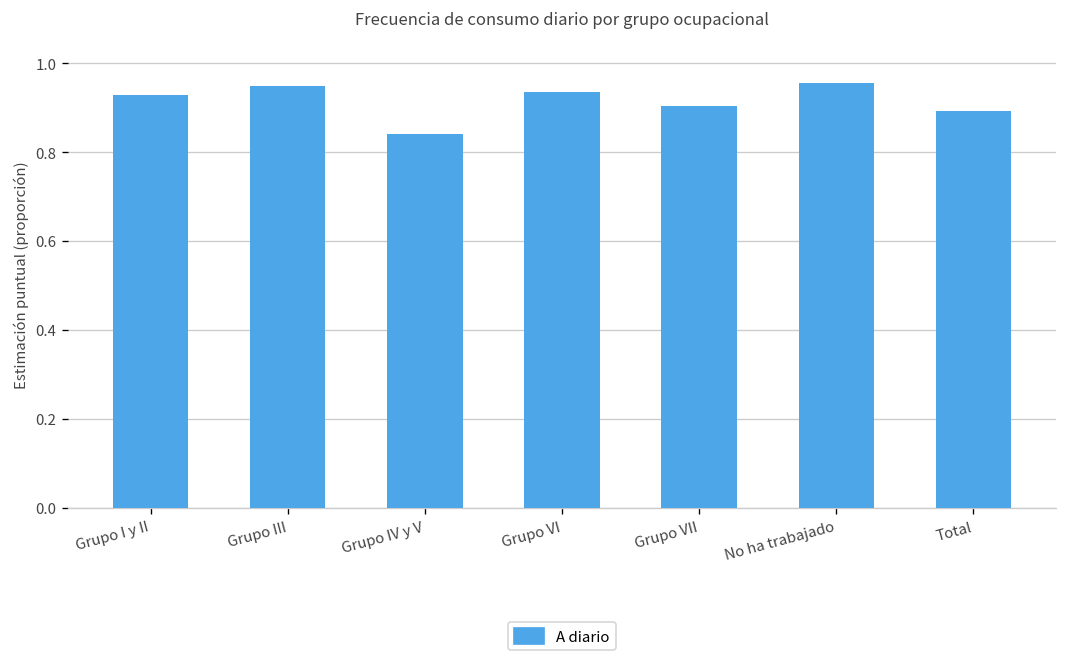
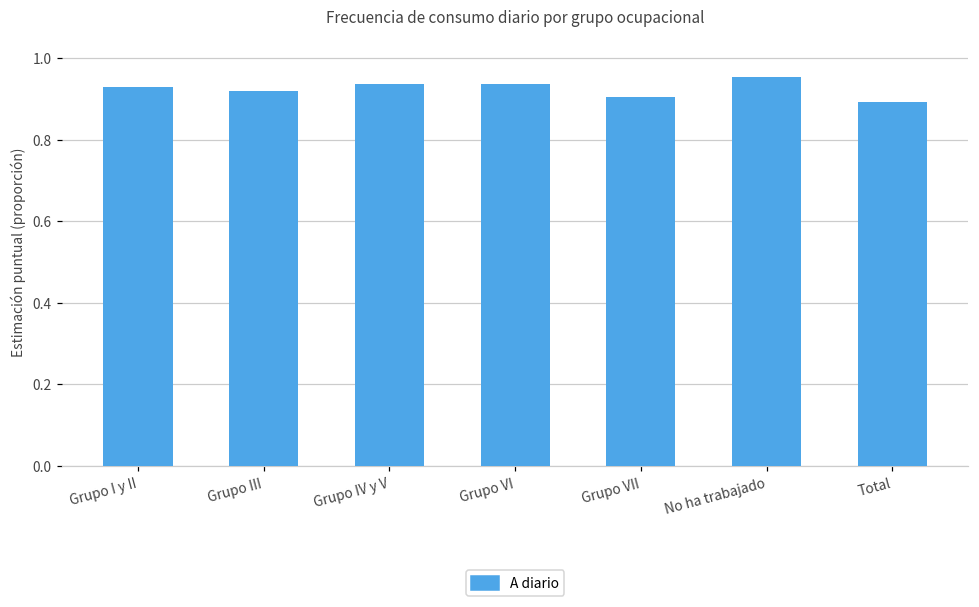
  {
    "Grupo I y II": 0.93,
-   "Grupo III": 0.95,
-   "Grupo IV y V": 0.84,
+   "Grupo III": 0.92,
+   "Grupo IV y V": 0.94,
    "Grupo VI": 0.94,
    "Grupo VII": 0.91,
    "No ha trabajado": 0.96,
    "Total": 0.89
  }
